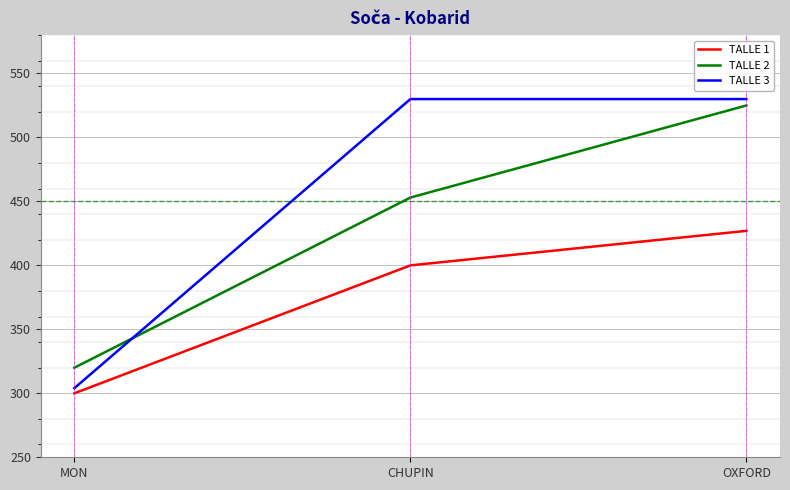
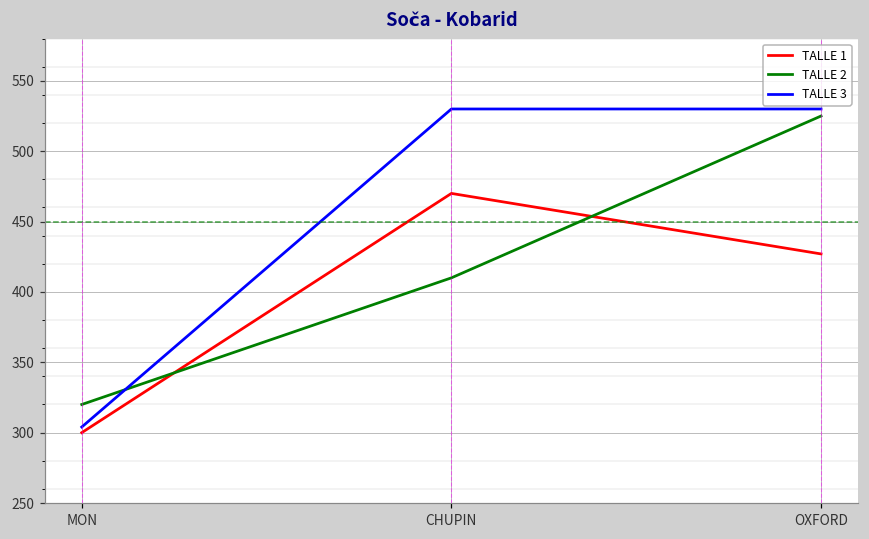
  {
    "TALLE 1": {
      "MON": 300,
-     "CHUPIN": 400,
+     "CHUPIN": 470,
      "OXFORD": 427
    },
    "TALLE 2": {
      "MON": 320,
-     "CHUPIN": 453,
+     "CHUPIN": 410,
      "OXFORD": 525
    },
    "TALLE 3": {
      "MON": 304,
      "CHUPIN": 530,
      "OXFORD": 530
    }
  }
